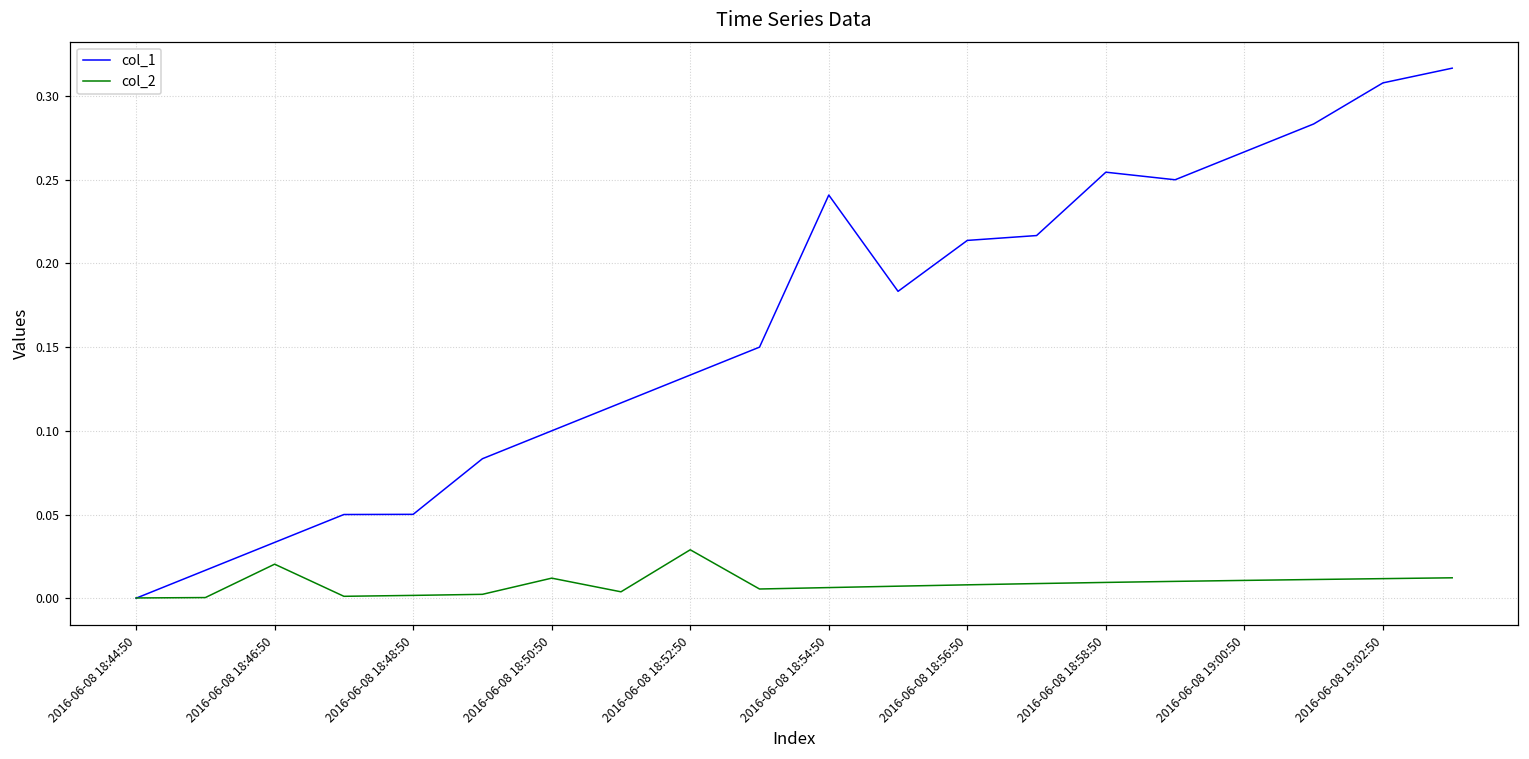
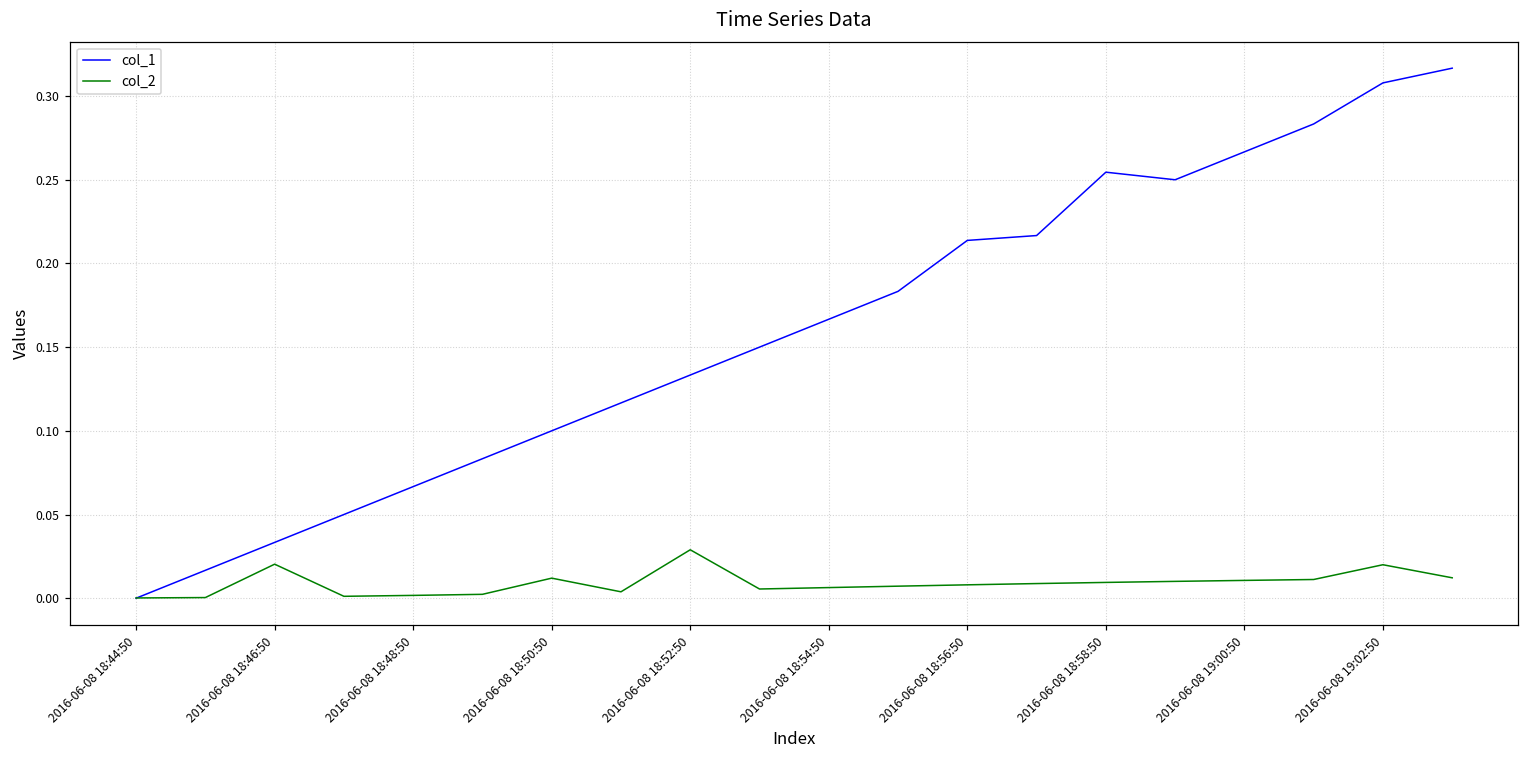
  {
    "col_1": {
      "2016-06-08 18:46:50": 0.033,
-     "2016-06-08 18:48:50": 0.050,
+     "2016-06-08 18:48:50": 0.067,
      "2016-06-08 18:50:50": 0.100,
      "2016-06-08 18:52:50": 0.133,
-     "2016-06-08 18:54:50": 0.241,
+     "2016-06-08 18:54:50": 0.167,
      "2016-06-08 18:56:50": 0.214,
      "2016-06-08 18:58:50": 0.255,
      "2016-06-08 19:00:50": 0.267,
      "2016-06-08 19:02:50": 0.308
    },
    "col_2": {
      "2016-06-08 18:46:50": 0.020,
      "2016-06-08 18:48:50": 0.002,
      "2016-06-08 18:50:50": 0.012,
      "2016-06-08 18:52:50": 0.029,
      "2016-06-08 18:54:50": 0.006,
      "2016-06-08 18:56:50": 0.008,
      "2016-06-08 18:58:50": 0.009,
      "2016-06-08 19:00:50": 0.011,
-     "2016-06-08 19:02:50": 0.012
+     "2016-06-08 19:02:50": 0.020
    }
  }
